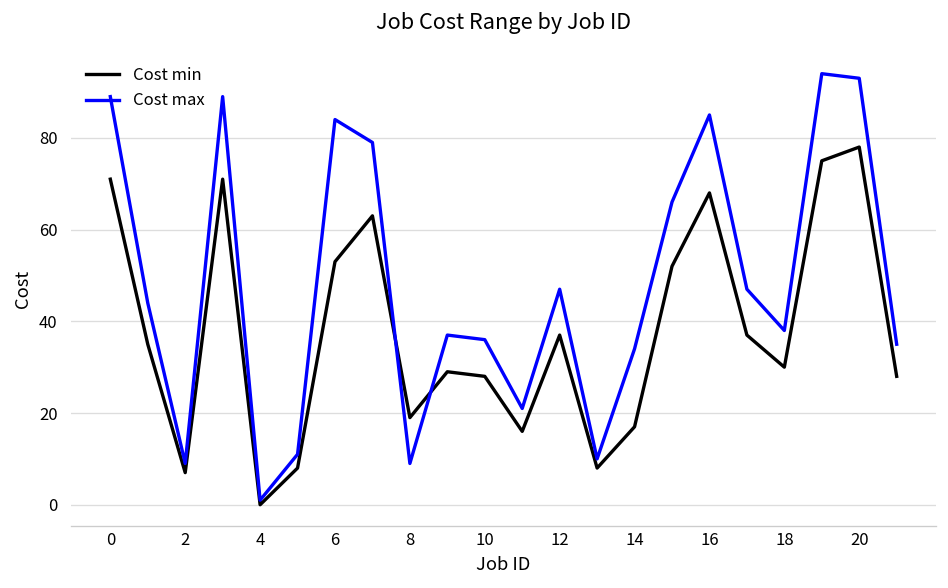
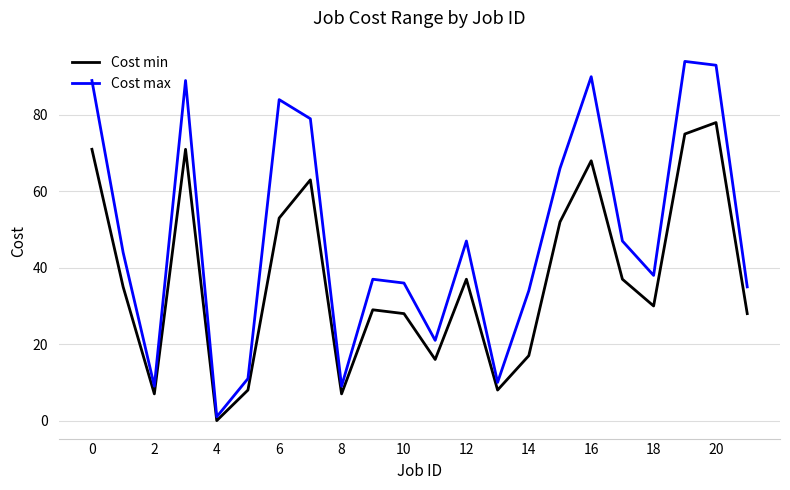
  {
    "Cost min": {
      "0": 71,
      "2": 7,
      "4": 0,
      "6": 53,
-     "8": 19,
+     "8": 7,
      "10": 28,
      "12": 37,
      "14": 17,
      "16": 68,
      "18": 30,
      "20": 78
    },
    "Cost max": {
      "0": 89,
      "2": 9,
      "4": 1,
      "6": 84,
      "8": 9,
      "10": 36,
      "12": 47,
      "14": 34,
-     "16": 85,
+     "16": 90,
      "18": 38,
      "20": 93
    }
  }
